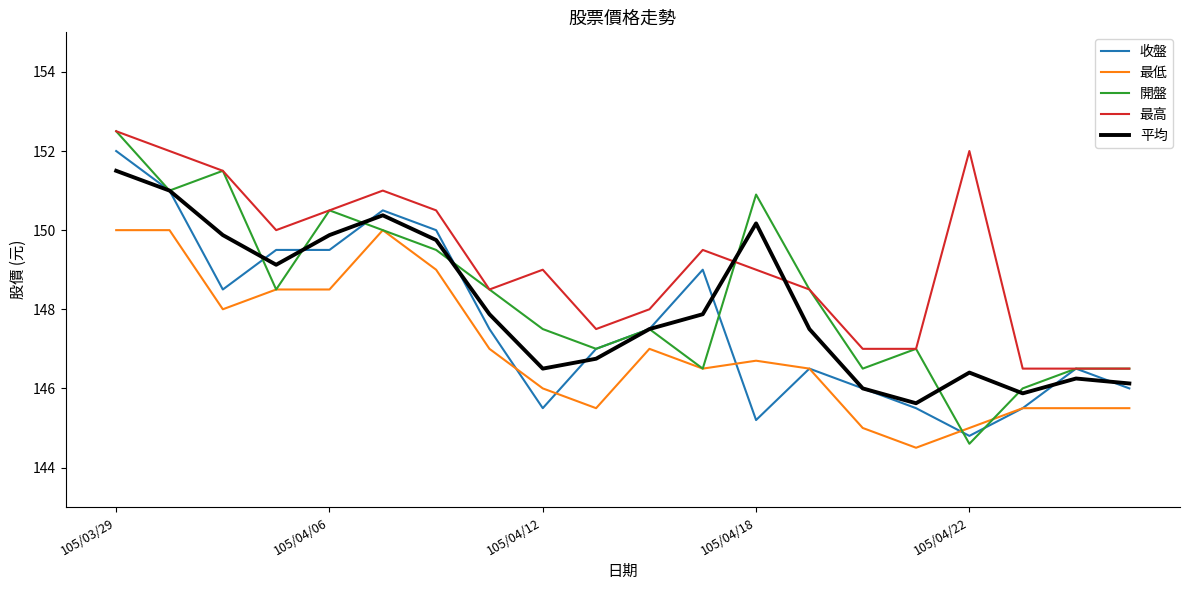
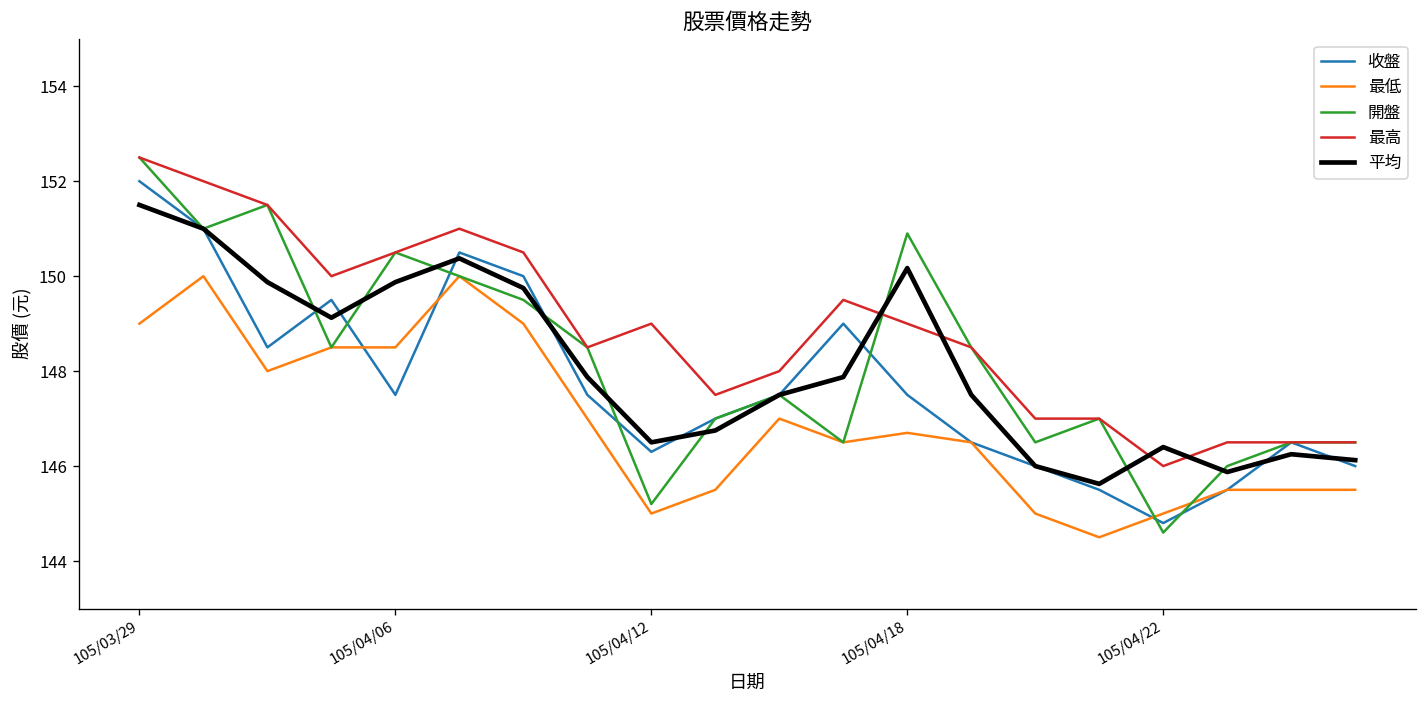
  {
    "收盤": {
      "105/03/29": 152.0,
-     "105/04/06": 149.5,
-     "105/04/12": 145.5,
-     "105/04/18": 145.2,
+     "105/04/06": 147.5,
+     "105/04/12": 146.3,
+     "105/04/18": 147.5,
      "105/04/22": 144.8
    },
    "最低": {
-     "105/03/29": 150,
+     "105/03/29": 149,
      "105/04/06": 148.5,
-     "105/04/12": 146,
+     "105/04/12": 145,
      "105/04/18": 146.7,
      "105/04/22": 145
    },
    "開盤": {
-     "105/04/12": 147.5,
+     "105/04/12": 145.2,
      "105/04/18": 150.9,
      "105/04/22": 144.6
    },
    "最高": {
      "105/04/12": 149,
      "105/04/18": 149,
-     "105/04/22": 152
+     "105/04/22": 146
    },
    "平均": {
      "105/03/29": 151.5,
      "105/04/06": 149.9,
      "105/04/12": 146.5,
      "105/04/18": 150.2,
      "105/04/22": 146.4
    }
  }
